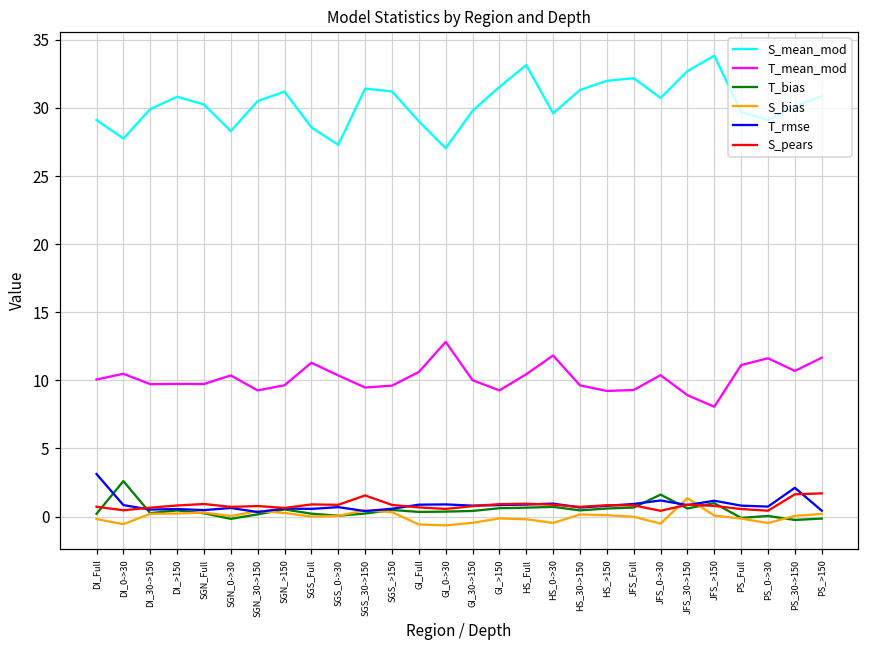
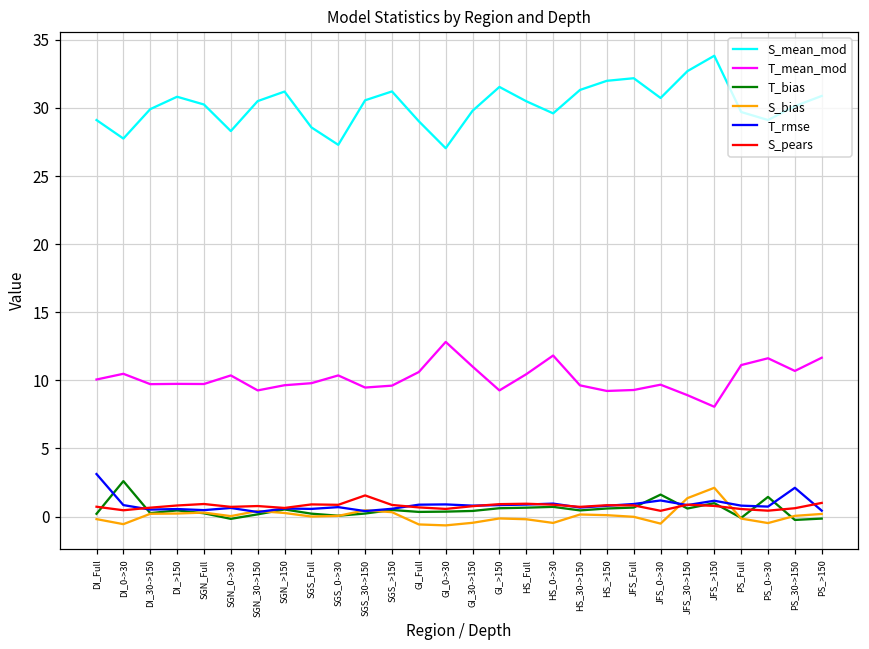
  {
    "S_mean_mod": {
      "DI_Full": 29.1,
      "DI_0->30": 27.8,
      "DI_30->150": 29.9,
      "DI_>150": 30.8,
      "SGN_Full": 30.3,
      "SGN_0->30": 28.3,
      "SGN_30->150": 30.5,
      "SGN_>150": 31.2,
      "SGS_Full": 28.6,
      "SGS_0->30": 27.3,
-     "SGS_30->150": 31.4,
+     "SGS_30->150": 30.6,
      "SGS_>150": 31.2,
      "GI_Full": 29.0,
      "GI_0->30": 27.0,
      "GI_30->150": 29.8,
      "GI_>150": 31.5,
-     "HS_Full": 33.2,
+     "HS_Full": 30.5,
      "HS_0->30": 29.6,
      "HS_30->150": 31.3,
      "HS_>150": 32.0,
      "JFS_Full": 32.2,
      "JFS_0->30": 30.7,
      "JFS_30->150": 32.7,
      "JFS_>150": 33.8
    },
    "T_mean_mod": {
      "DI_Full": 10.1,
      "DI_0->30": 10.5,
      "DI_30->150": 9.7,
      "DI_>150": 9.7,
      "SGN_Full": 9.7,
      "SGN_0->30": 10.4,
      "SGN_30->150": 9.3,
      "SGN_>150": 9.6,
-     "SGS_Full": 11.3,
+     "SGS_Full": 9.8,
      "SGS_0->30": 10.4,
      "SGS_30->150": 9.5,
      "SGS_>150": 9.6,
      "GI_Full": 10.6,
      "GI_0->30": 12.8,
-     "GI_30->150": 10.0,
+     "GI_30->150": 11.0,
      "GI_>150": 9.3,
      "HS_Full": 10.5,
      "HS_0->30": 11.8,
      "HS_30->150": 9.6,
      "HS_>150": 9.2,
      "JFS_Full": 9.3,
-     "JFS_0->30": 10.4,
+     "JFS_0->30": 9.7,
      "JFS_30->150": 8.9,
      "JFS_>150": 8.1,
      "PS_Full": 11.1,
      "PS_0->30": 11.6,
      "PS_30->150": 10.7,
      "PS_>150": 11.7
    },
    "T_bias": {
      "DI_Full": 0.2,
      "DI_0->30": 2.6,
      "SGS_Full": 0.2,
      "GI_Full": 0.3,
      "GI_30->150": 0.4,
      "GI_>150": 0.6,
      "HS_Full": 0.7,
      "HS_30->150": 0.5,
      "JFS_0->30": 1.6,
      "JFS_30->150": 0.6,
-     "PS_0->30": 0.0,
+     "PS_0->30": 1.4,
      "PS_30->150": -0.3,
      "PS_>150": -0.2
    },
    "S_bias": {
      "DI_Full": -0.2,
      "DI_0->30": -0.6,
      "DI_>150": 0.2,
      "SGN_>150": 0.3,
      "SGS_Full": 0.0,
      "GI_Full": -0.6,
      "GI_0->30": -0.7,
      "GI_30->150": -0.5,
      "GI_>150": -0.1,
      "HS_Full": -0.2,
      "HS_0->30": -0.5,
      "HS_30->150": 0.2,
      "HS_>150": 0.1,
      "JFS_Full": 0.0,
      "JFS_0->30": -0.5,
      "JFS_30->150": 1.4,
-     "JFS_>150": 0.1,
+     "JFS_>150": 2.1,
      "PS_0->30": -0.5,
      "PS_30->150": 0.1,
      "PS_>150": 0.2
    },
    "T_rmse": {
      "DI_Full": 3.1,
      "DI_0->30": 0.8,
      "SGS_Full": 0.6,
      "GI_0->30": 0.9,
      "JFS_0->30": 1.2,
      "PS_Full": 0.8,
      "PS_0->30": 0.7,
      "PS_30->150": 2.1,
      "PS_>150": 0.4
    },
    "S_pears": {
      "DI_Full": 0.7,
      "DI_0->30": 0.5,
      "DI_>150": 0.8,
      "SGN_Full": 0.9,
      "SGN_30->150": 0.8,
      "SGS_Full": 0.9,
      "SGS_30->150": 1.6,
      "SGS_>150": 0.9,
      "JFS_0->30": 0.4,
      "PS_Full": 0.6,
      "PS_0->30": 0.4,
-     "PS_30->150": 1.6,
-     "PS_>150": 1.7
+     "PS_30->150": 0.6,
+     "PS_>150": 1.0
    }
  }
